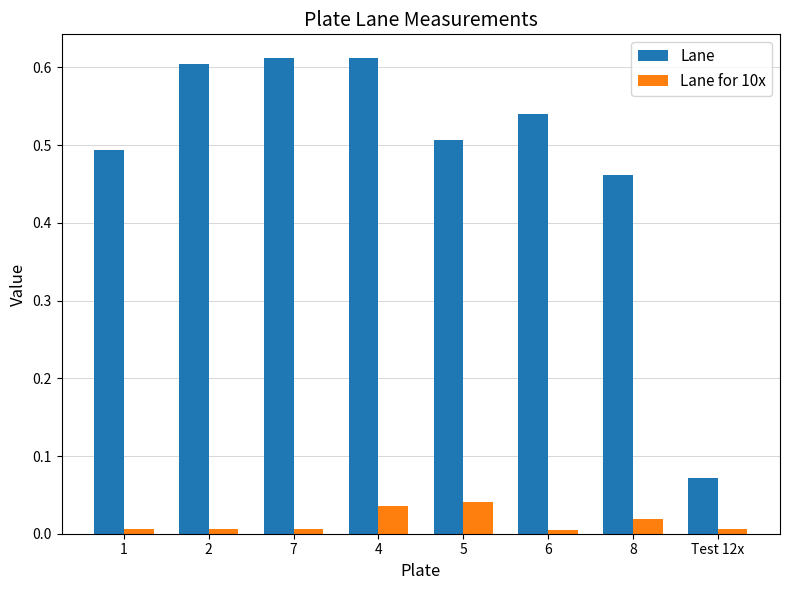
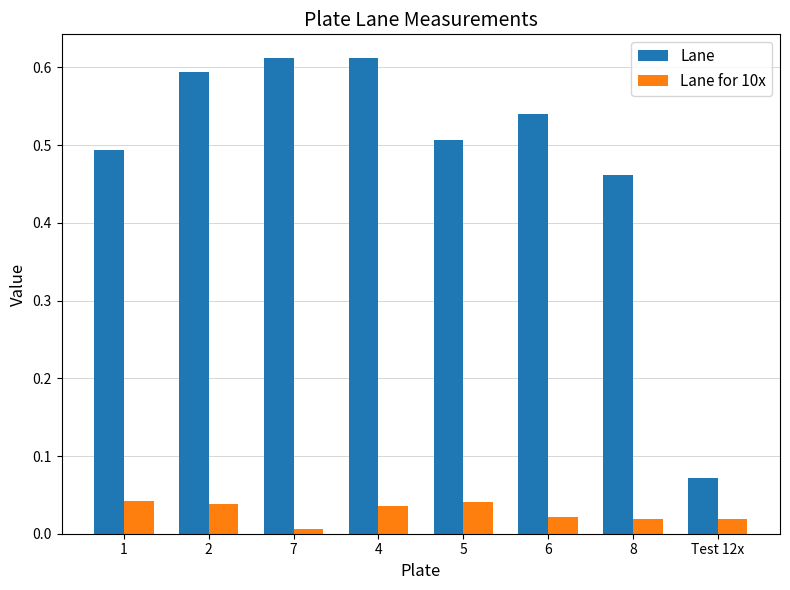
  {
    "Lane": {
      "1": 0.49,
-     "2": 0.61,
+     "2": 0.59,
      "7": 0.61,
      "4": 0.61,
      "5": 0.51,
      "6": 0.54,
      "8": 0.46,
      "Test 12x": 0.07
    },
    "Lane for 10x": {
-     "1": 0.01,
-     "2": 0.01,
+     "1": 0.04,
+     "2": 0.04,
      "7": 0.01,
      "4": 0.04,
      "5": 0.04,
-     "6": 0.01,
+     "6": 0.02,
      "8": 0.02,
-     "Test 12x": 0.01
+     "Test 12x": 0.02
    }
  }
